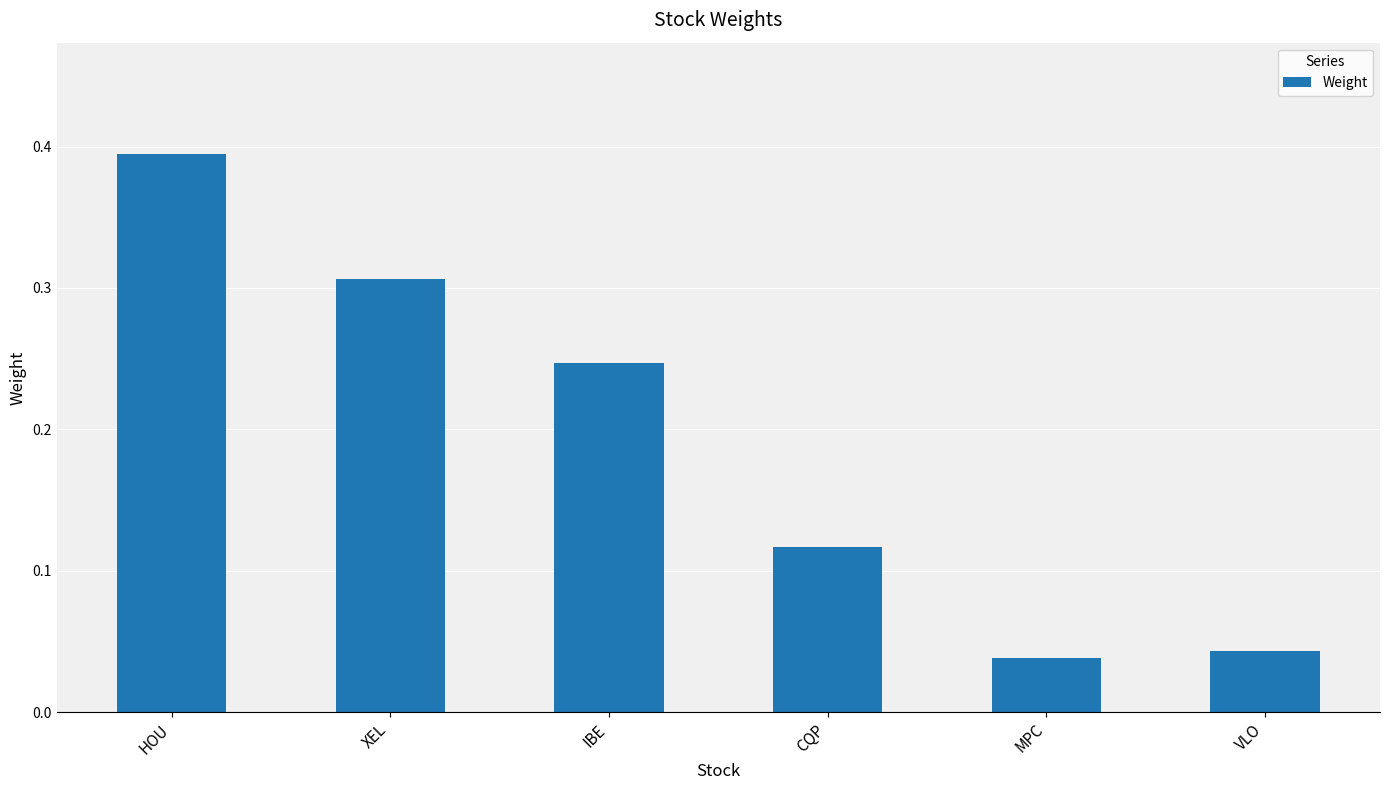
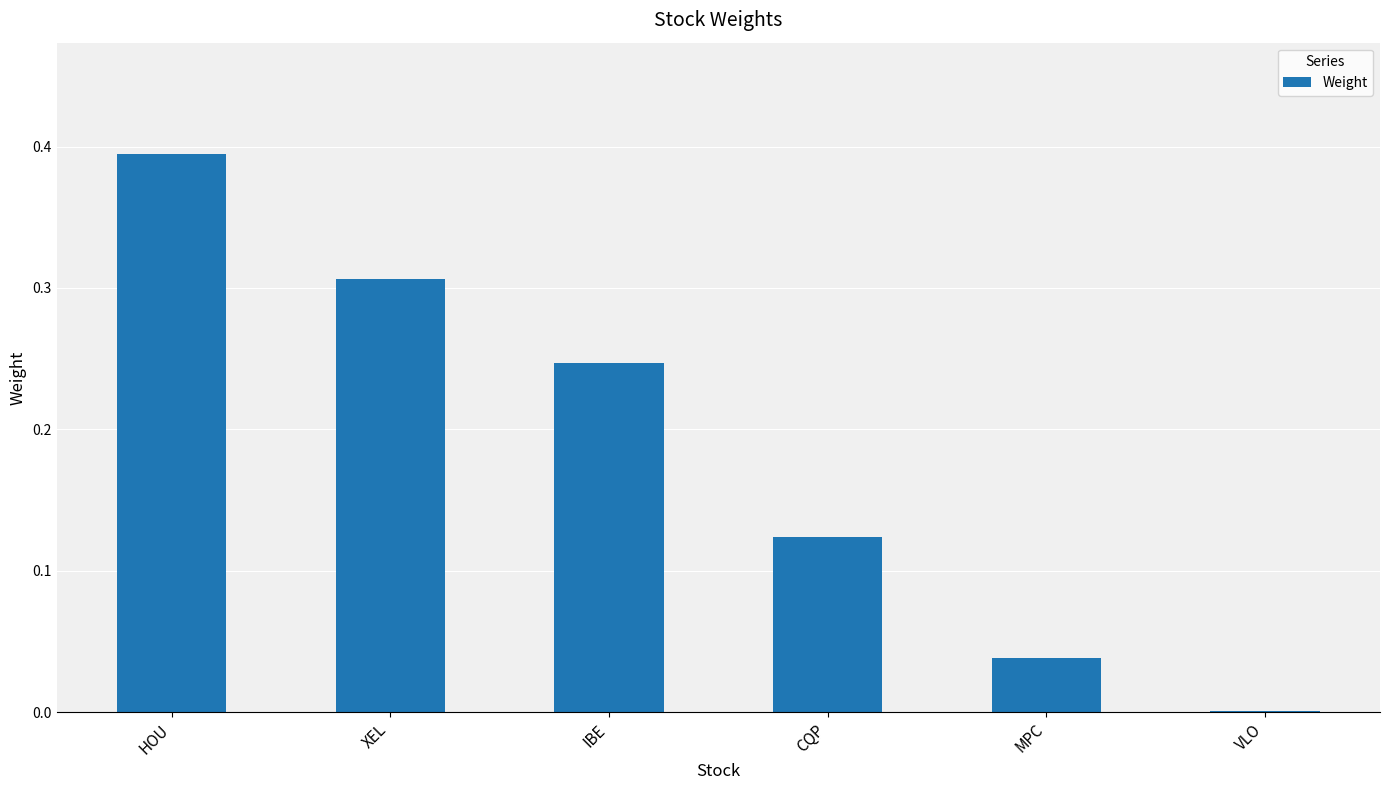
  {
    "HOU": 0.395,
    "XEL": 0.307,
    "IBE": 0.247,
-   "CQP": 0.117,
+   "CQP": 0.124,
    "MPC": 0.038,
-   "VLO": 0.043
+   "VLO": 0.001
  }
